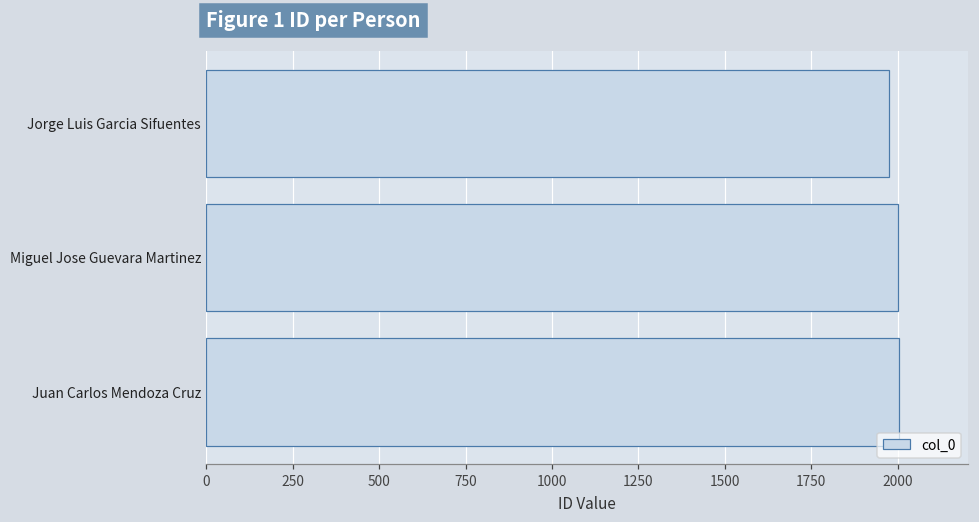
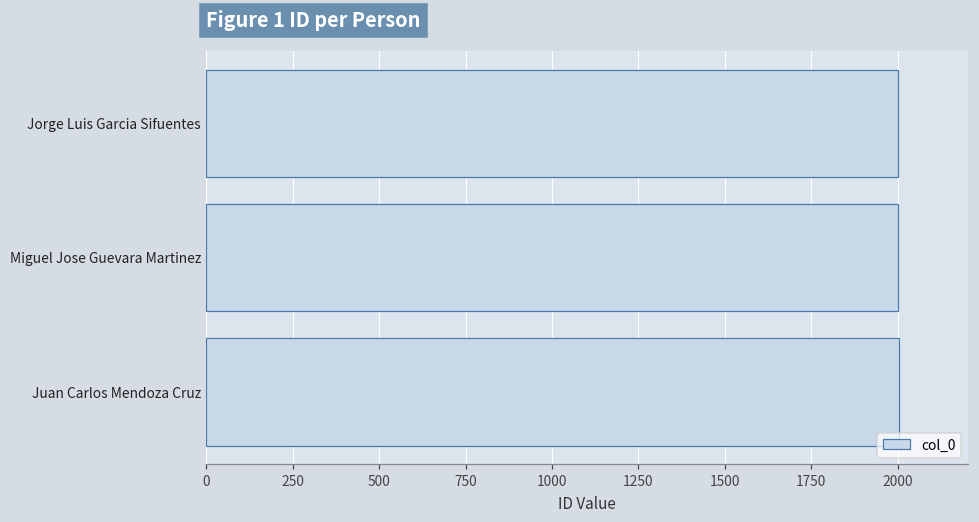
  {
-   "Jorge Luis Garcia Sifuentes": 1970,
+   "Jorge Luis Garcia Sifuentes": 2000,
    "Miguel Jose Guevara Martinez": 2000,
    "Juan Carlos Mendoza Cruz": 2000
  }
